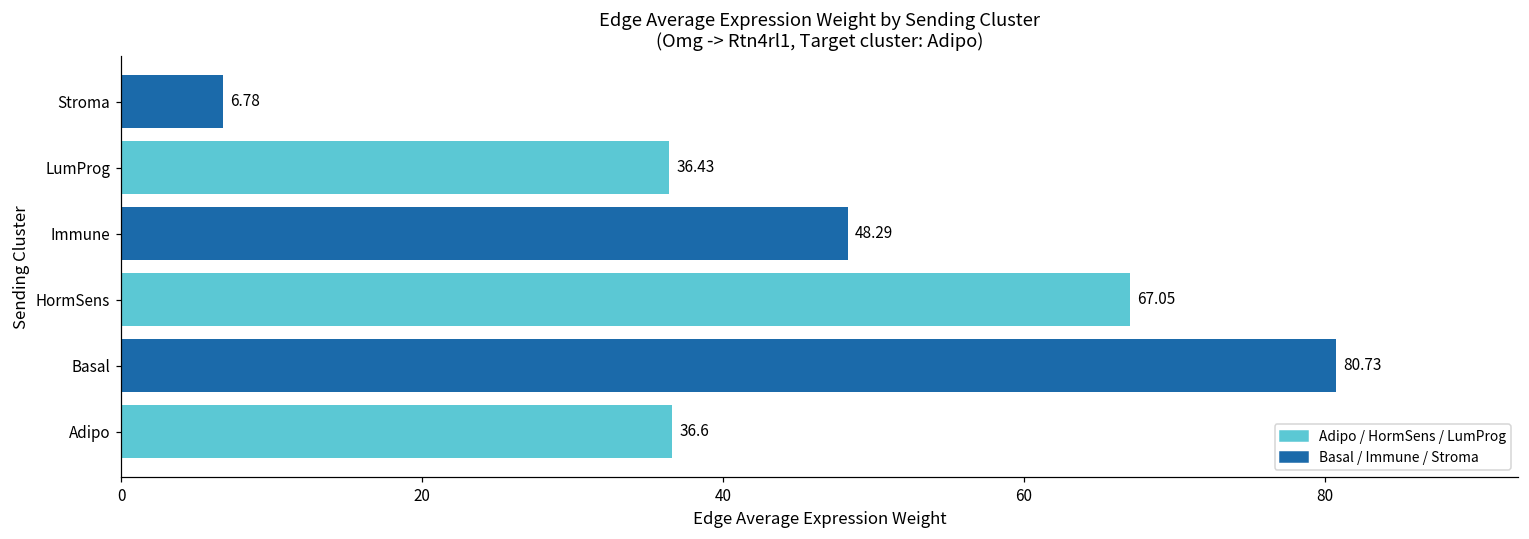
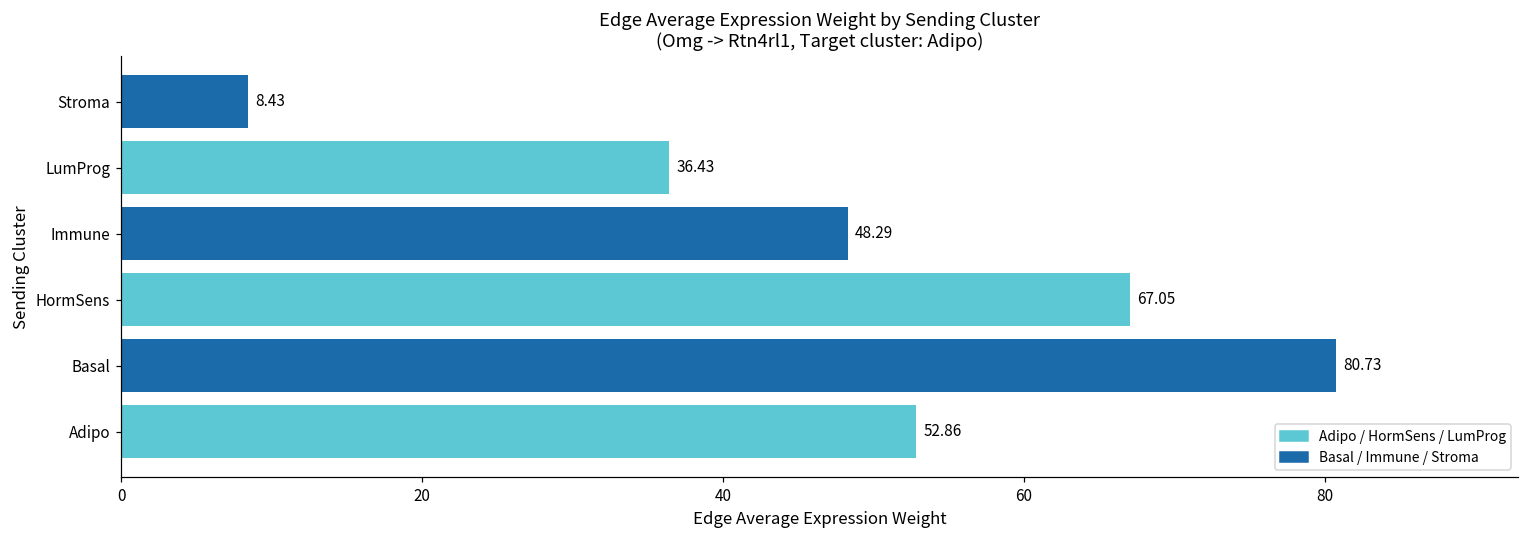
  {
-   "Stroma": 6.78,
+   "Stroma": 8.43,
    "LumProg": 36.43,
    "Immune": 48.29,
    "HormSens": 67.05,
    "Basal": 80.73,
-   "Adipo": 36.6
+   "Adipo": 52.86
  }
